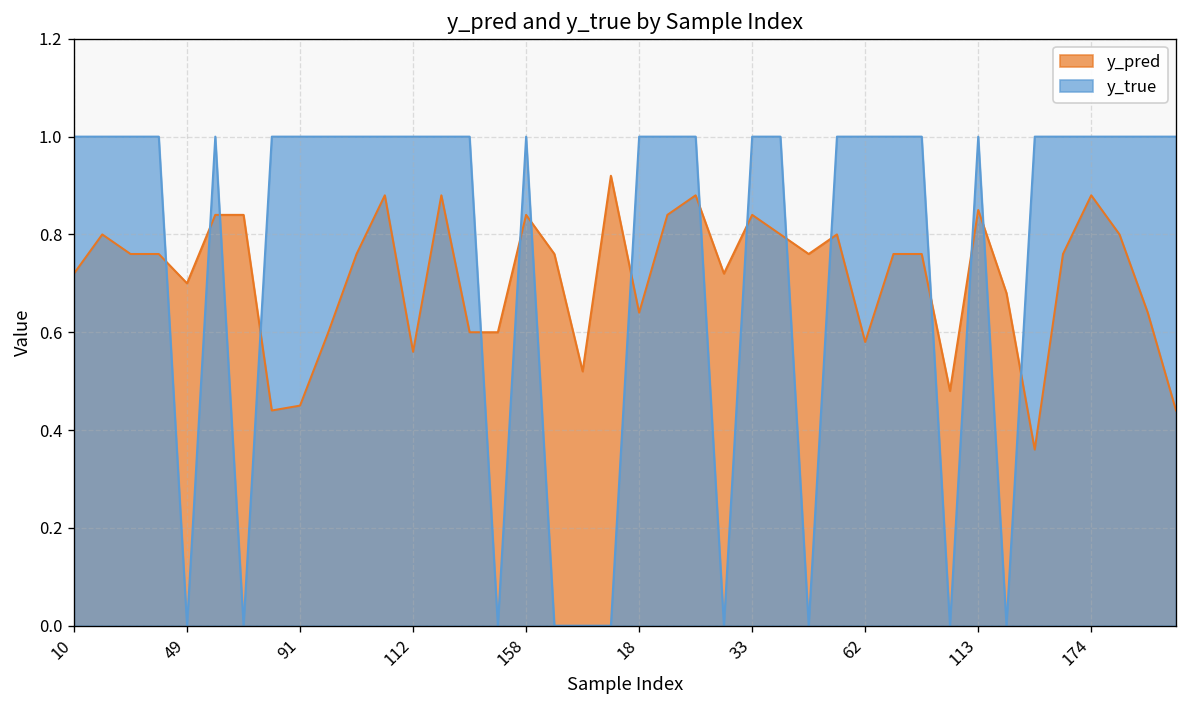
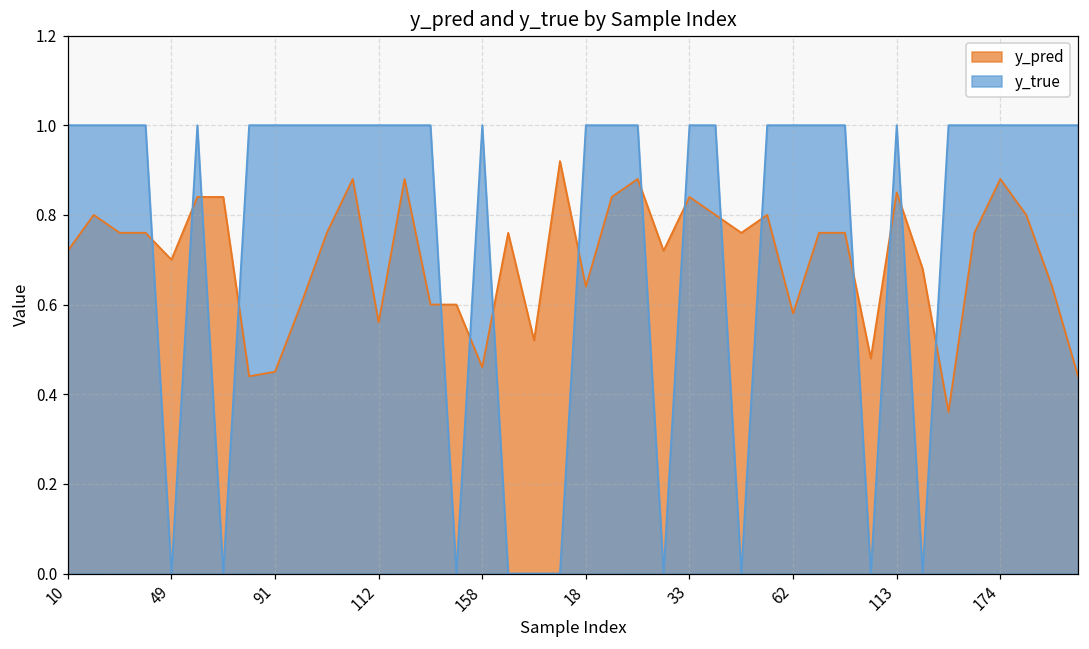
  {
    "y_pred": {
      "49": 0.70,
      "91": 0.45,
      "112": 0.56,
-     "158": 0.84,
+     "158": 0.46,
      "62": 0.58,
      "113": 0.85,
      "174": 0.88
    },
    "y_true": {
      "49": 0.00,
      "91": 1.00,
      "112": 1.00,
      "158": 1.00,
      "62": 1.00,
      "113": 1.00,
      "174": 1.00
    }
  }
